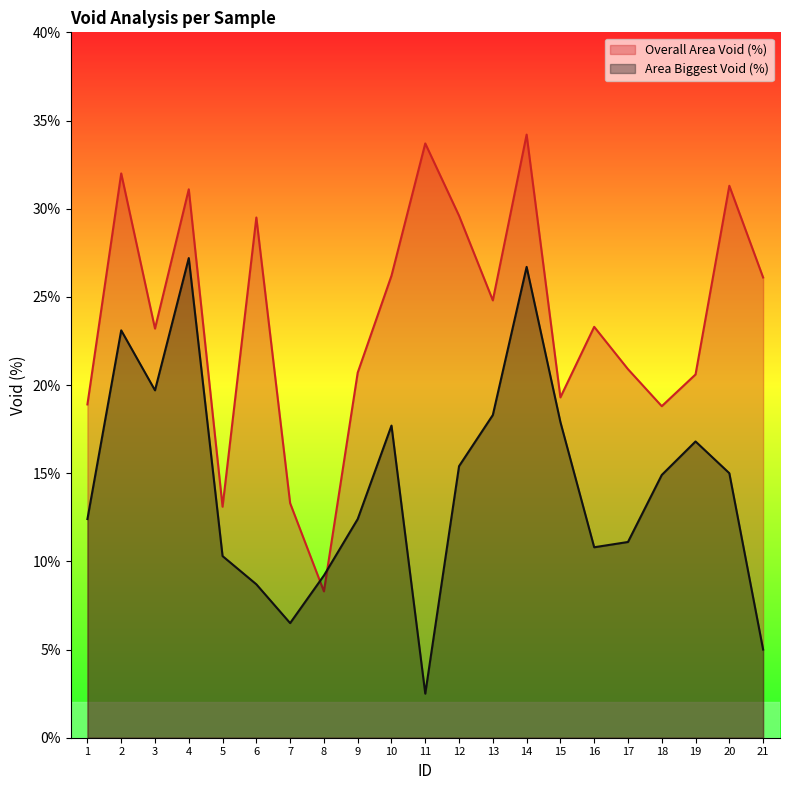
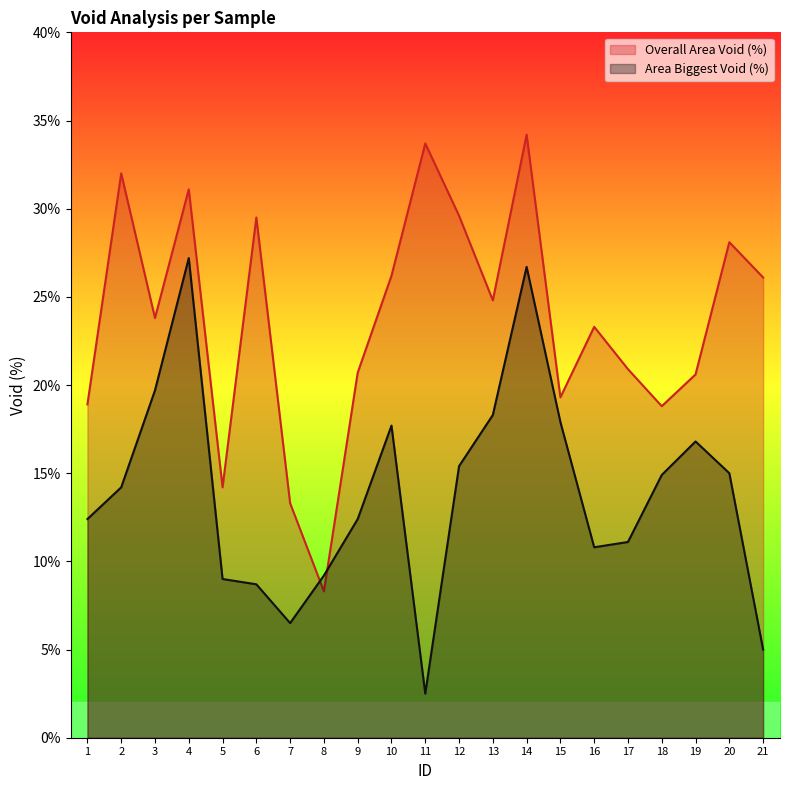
  {
    "Overall Area Void (%)": {
      "1": "18.9%",
      "2": "32.0%",
-     "3": "23.2%",
+     "3": "23.8%",
      "4": "31.1%",
-     "5": "13.1%",
+     "5": "14.2%",
      "6": "29.5%",
      "7": "13.3%",
      "8": "8.3%",
      "9": "20.7%",
      "10": "26.2%",
      "11": "33.7%",
      "12": "29.6%",
      "13": "24.8%",
      "14": "34.2%",
      "15": "19.3%",
      "16": "23.3%",
      "17": "20.9%",
      "18": "18.8%",
      "19": "20.6%",
-     "20": "31.3%",
+     "20": "28.1%",
      "21": "26.1%"
    },
    "Area Biggest Void (%)": {
      "1": "12.4%",
-     "2": "23.1%",
+     "2": "14.2%",
      "3": "19.7%",
      "4": "27.2%",
-     "5": "10.3%",
+     "5": "9.0%",
      "6": "8.7%",
      "7": "6.5%",
      "8": "9.2%",
      "9": "12.4%",
      "10": "17.7%",
      "11": "2.5%",
      "12": "15.4%",
      "13": "18.3%",
      "14": "26.7%",
      "15": "17.9%",
      "16": "10.8%",
      "17": "11.1%",
      "18": "14.9%",
      "19": "16.8%",
      "20": "15.0%",
      "21": "5.0%"
    }
  }
